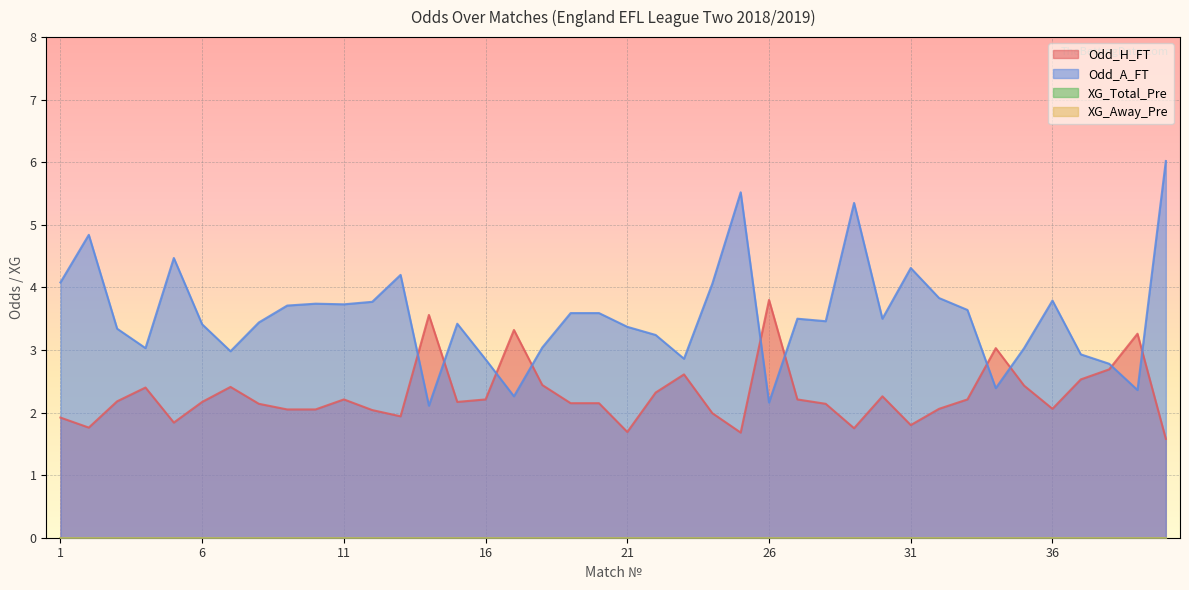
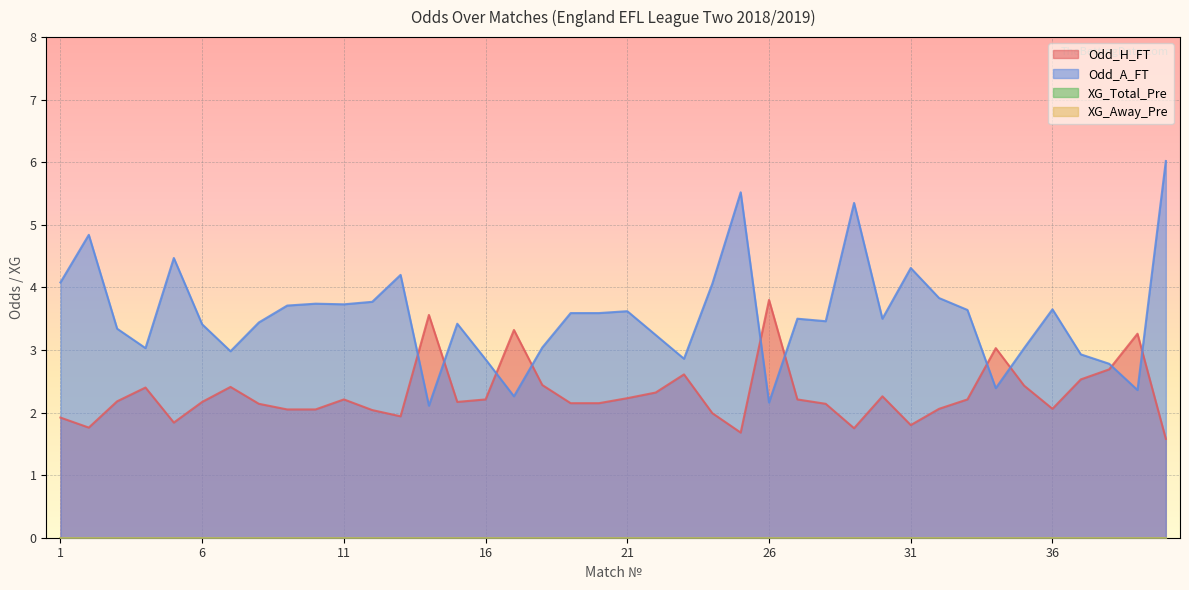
  {
    "Odd_H_FT": {
      "1": 1.9,
      "6": 2.2,
      "11": 2.2,
      "16": 2.2,
-     "21": 1.7,
+     "21": 2.2,
      "26": 3.8,
      "31": 1.8,
      "36": 2.1
    },
    "Odd_A_FT": {
      "1": 4.1,
      "6": 3.4,
      "11": 3.7,
      "16": 2.9,
-     "21": 3.4,
+     "21": 3.6,
      "26": 2.2,
      "31": 4.3,
-     "36": 3.8
+     "36": 3.7
    },
    "XG_Away_Pre": {
      "1": 0.0,
      "6": 0.0,
      "11": 0.0,
      "16": 0.0,
      "21": 0.0,
      "26": 0.0,
      "31": 0.0,
      "36": 0.0
    }
  }
